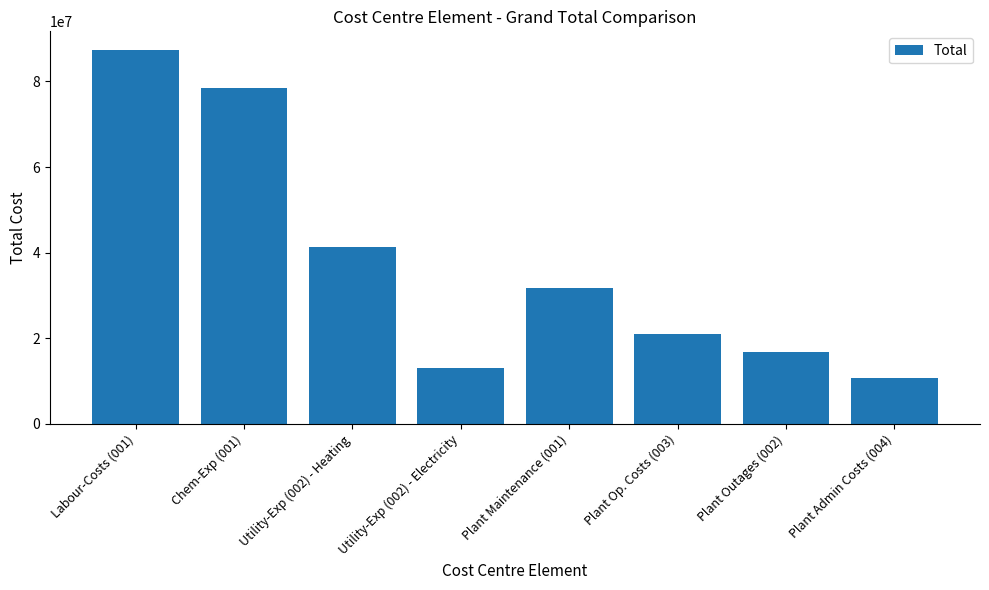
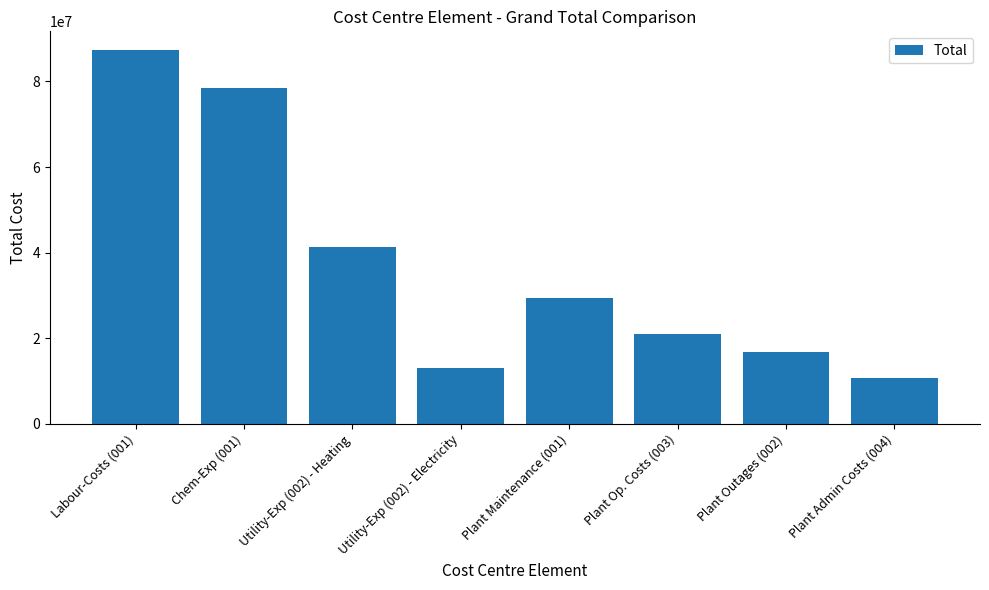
  {
    "Labour-Costs (001)": 87000000,
    "Chem-Exp (001)": 78000000,
    "Utility-Exp (002) - Heating": 41000000,
    "Utility-Exp (002) - Electricity": 13000000,
-   "Plant Maintenance (001)": 32000000,
+   "Plant Maintenance (001)": 29000000,
    "Plant Op. Costs (003)": 21000000,
    "Plant Outages (002)": 17000000,
    "Plant Admin Costs (004)": 11000000
  }
